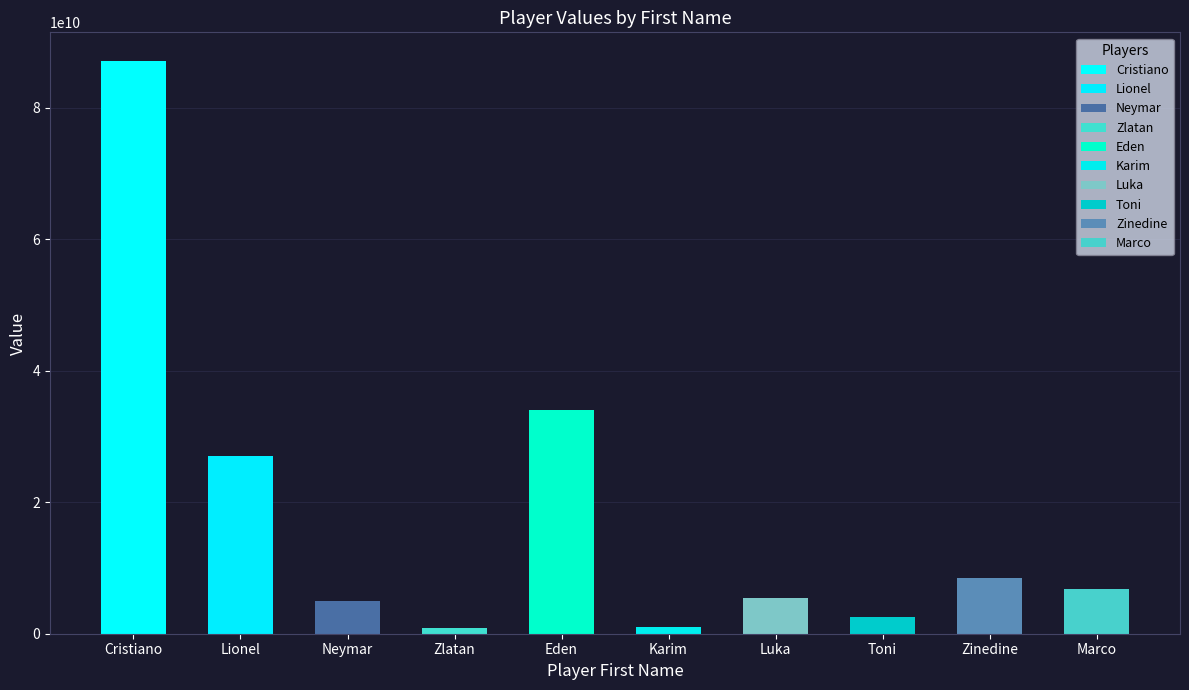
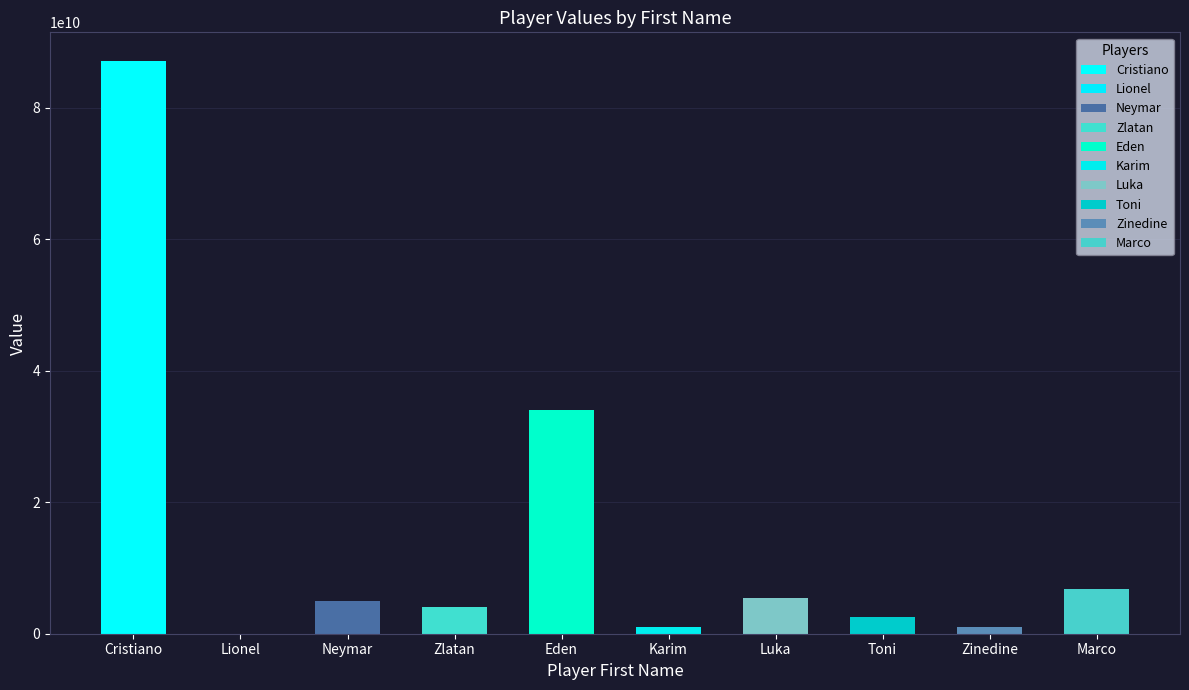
  {
    "Cristiano": 87000000000,
-   "Lionel": 27000000000,
+   "Lionel": 0,
    "Neymar": 5000000000,
-   "Zlatan": 1000000000,
+   "Zlatan": 4000000000,
    "Eden": 34000000000,
    "Karim": 1000000000,
    "Luka": 5000000000,
    "Toni": 3000000000,
-   "Zinedine": 8000000000,
+   "Zinedine": 1000000000,
    "Marco": 7000000000
  }
